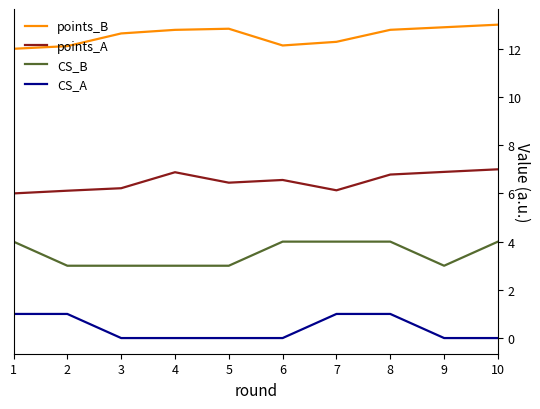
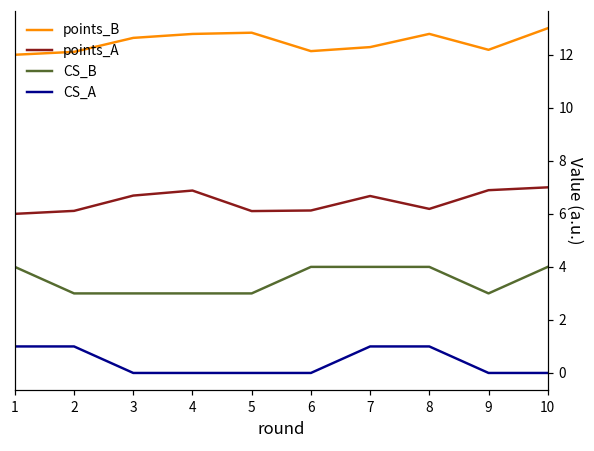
  {
    "points_B": {
      "1": 12.0,
      "2": 12.1,
      "3": 12.6,
      "4": 12.8,
      "5": 12.8,
      "6": 12.1,
      "7": 12.3,
      "8": 12.8,
-     "9": 12.9,
+     "9": 12.2,
      "10": 13.0
    },
    "points_A": {
      "1": 6.0,
      "2": 6.1,
-     "3": 6.2,
+     "3": 6.7,
      "4": 6.9,
-     "5": 6.4,
-     "6": 6.6,
-     "7": 6.1,
-     "8": 6.8,
+     "5": 6.1,
+     "6": 6.1,
+     "7": 6.7,
+     "8": 6.2,
      "9": 6.9,
      "10": 7.0
    },
    "CS_B": {
      "1": 4.0,
      "2": 3.0,
      "3": 3.0,
      "4": 3.0,
      "5": 3.0,
      "6": 4.0,
      "7": 4.0,
      "8": 4.0,
      "9": 3.0,
      "10": 4.0
    },
    "CS_A": {
      "1": 1.0,
      "2": 1.0,
      "3": 0.0,
      "4": 0.0,
      "5": 0.0,
      "6": 0.0,
      "7": 1.0,
      "8": 1.0,
      "9": 0.0,
      "10": 0.0
    }
  }
